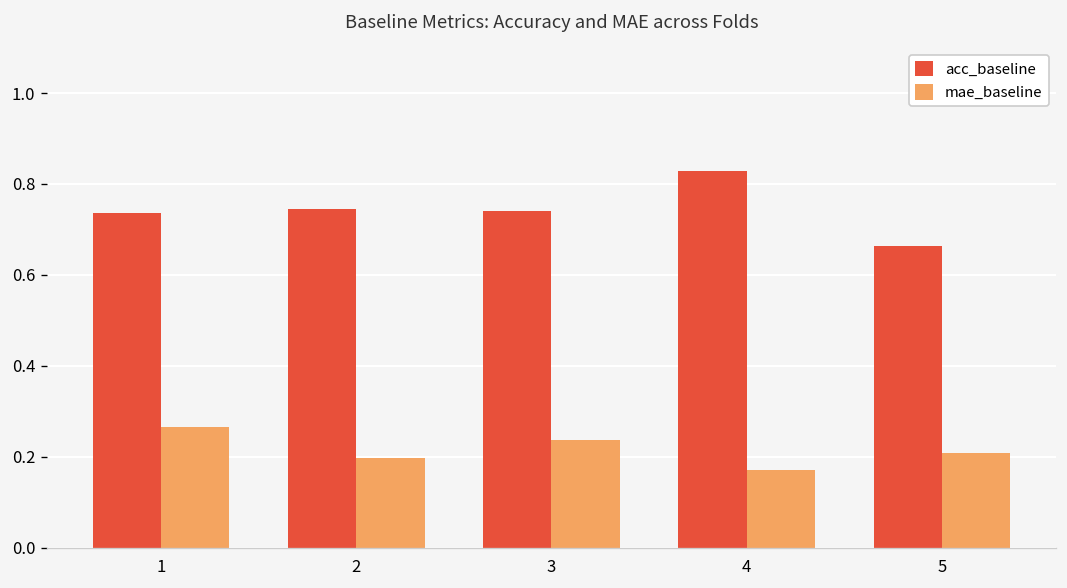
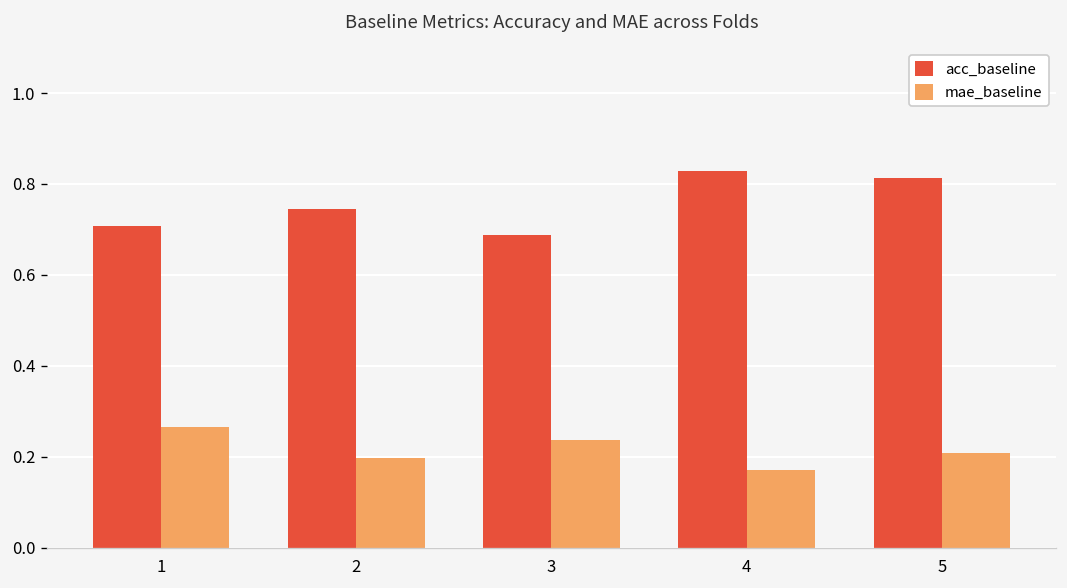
  {
    "acc_baseline": {
-     "1": 0.74,
+     "1": 0.71,
      "2": 0.74,
-     "3": 0.74,
+     "3": 0.69,
      "4": 0.83,
-     "5": 0.66
+     "5": 0.81
    },
    "mae_baseline": {
      "1": 0.26,
      "2": 0.20,
      "3": 0.24,
      "4": 0.17,
      "5": 0.21
    }
  }
